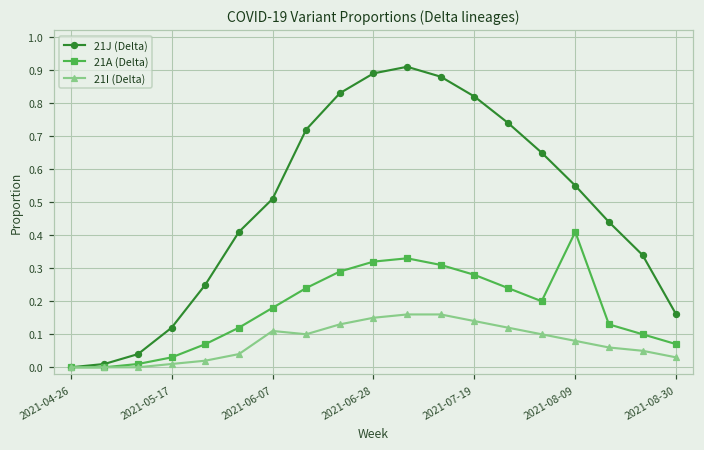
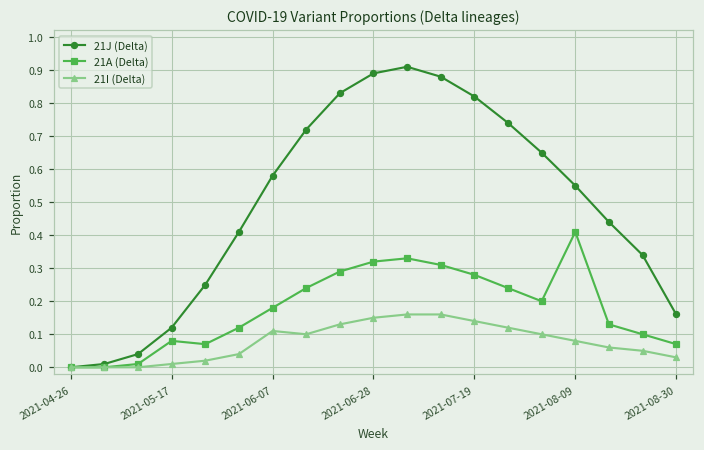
  {
    "21J (Delta)": {
      "2021-05-17": 0.12,
-     "2021-06-07": 0.51,
+     "2021-06-07": 0.58,
      "2021-06-28": 0.89,
      "2021-07-19": 0.82,
      "2021-08-09": 0.55,
      "2021-08-30": 0.16
    },
    "21A (Delta)": {
-     "2021-05-17": 0.03,
+     "2021-05-17": 0.08,
      "2021-06-07": 0.18,
      "2021-06-28": 0.32,
      "2021-07-19": 0.28,
      "2021-08-09": 0.41,
      "2021-08-30": 0.07
    },
    "21I (Delta)": {
      "2021-05-17": 0.01,
      "2021-06-07": 0.11,
      "2021-06-28": 0.15,
      "2021-07-19": 0.14,
      "2021-08-09": 0.08,
      "2021-08-30": 0.03
    }
  }
